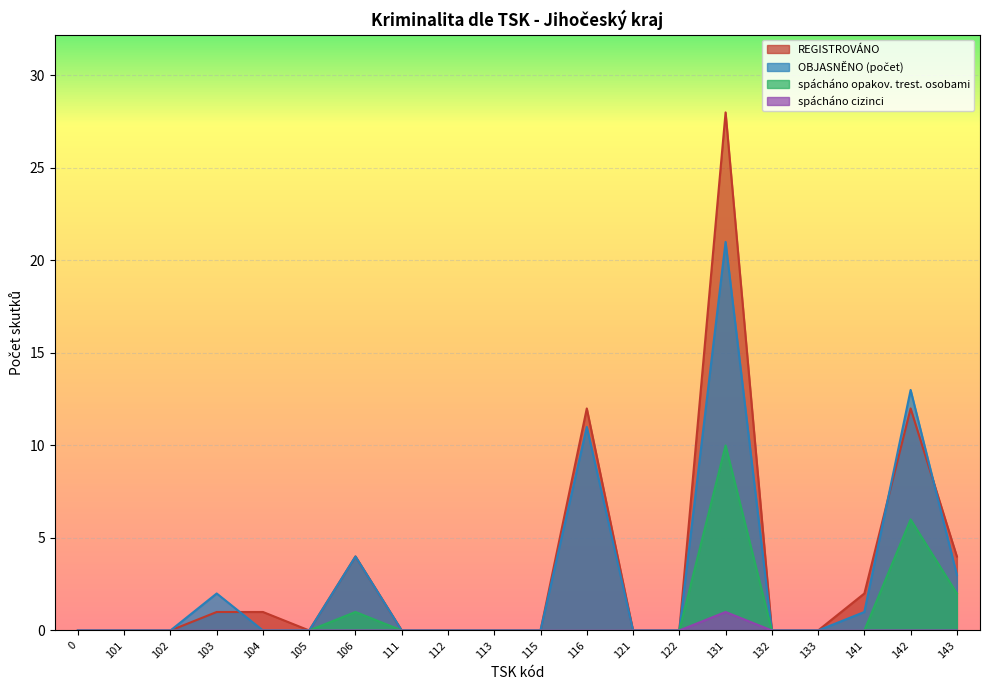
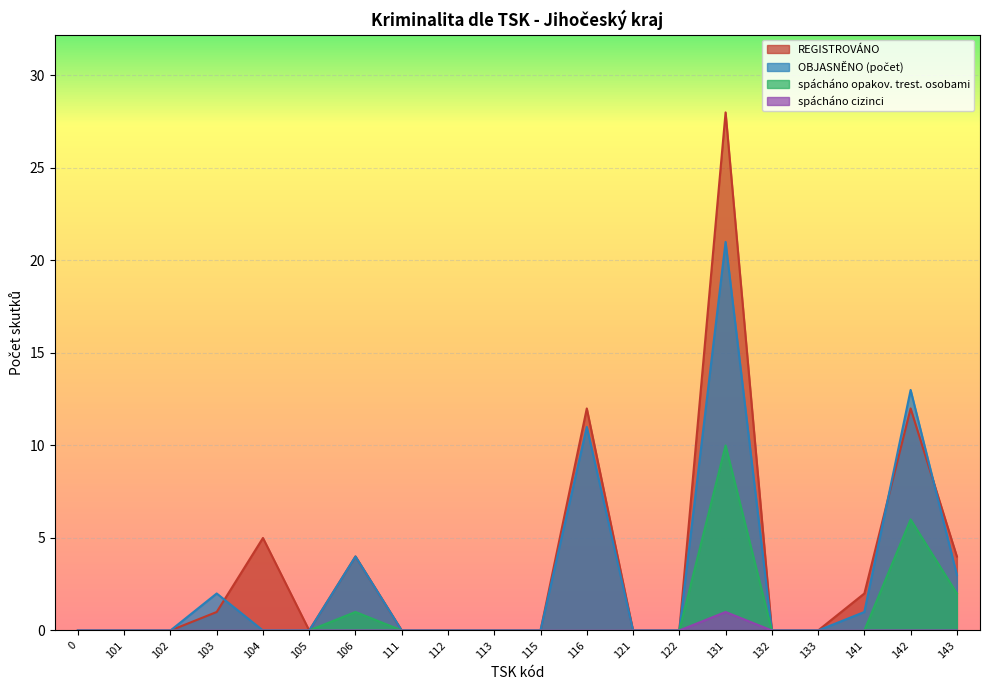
  {
    "REGISTROVÁNO": {
      "103": 1,
-     "104": 1,
+     "104": 5,
      "116": 12,
      "131": 28,
      "141": 2,
      "142": 12,
      "143": 4
    },
    "OBJASNĚNO (počet)": {
      "103": 2,
      "116": 11,
      "131": 21,
      "141": 1,
      "142": 13,
      "143": 3
    },
    "spácháno opakov. trest. osobami": {
      "106": 1,
      "131": 10,
      "142": 6,
      "143": 2
    },
    "spácháno cizinci": {
      "106": 0,
      "131": 1,
      "142": 0,
      "143": 0
    }
  }
